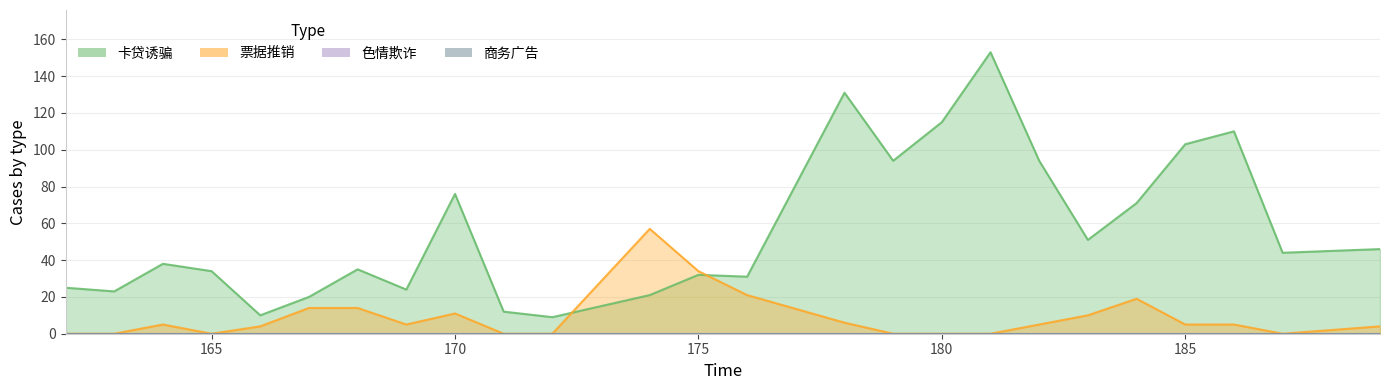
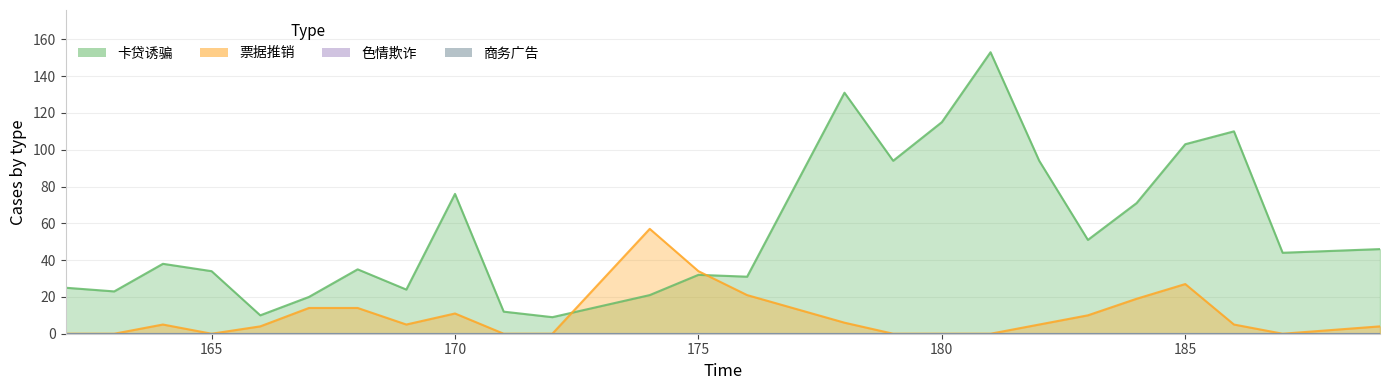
  {
    "票据推销": {
      "170": 11,
      "175": 34,
-     "185": 5
+     "185": 27
    }
  }
